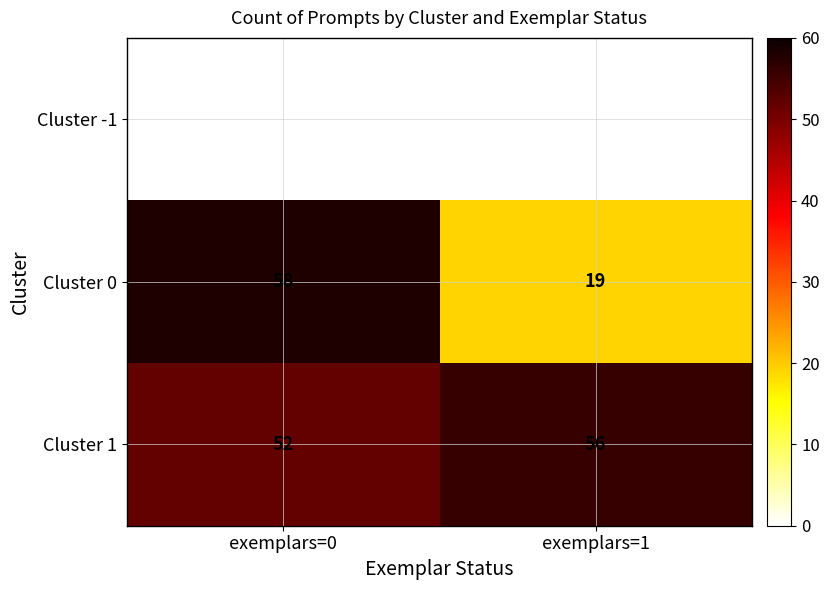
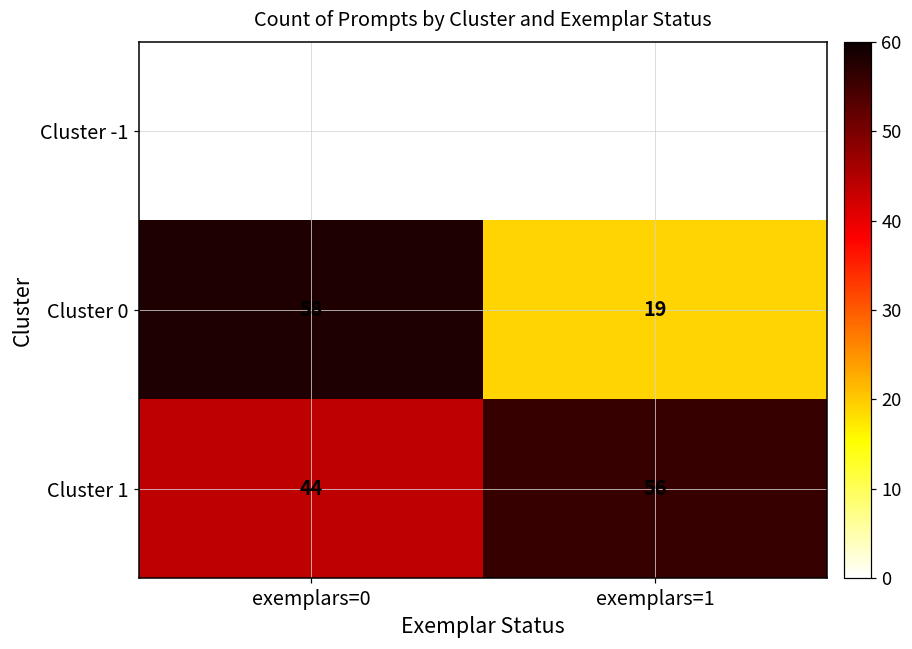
  {
    "Cluster 0": {
      "exemplars=1": 19
    },
    "Cluster 1": {
-     "exemplars=0": 52,
+     "exemplars=0": 44,
      "exemplars=1": 56
    }
  }
